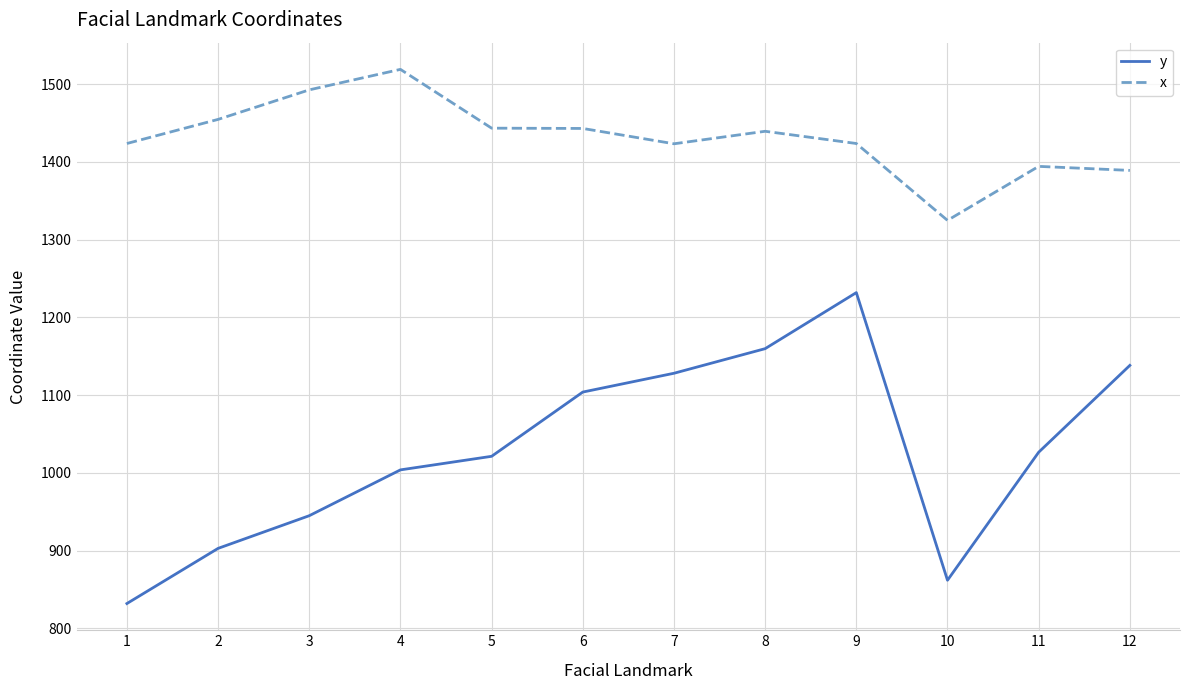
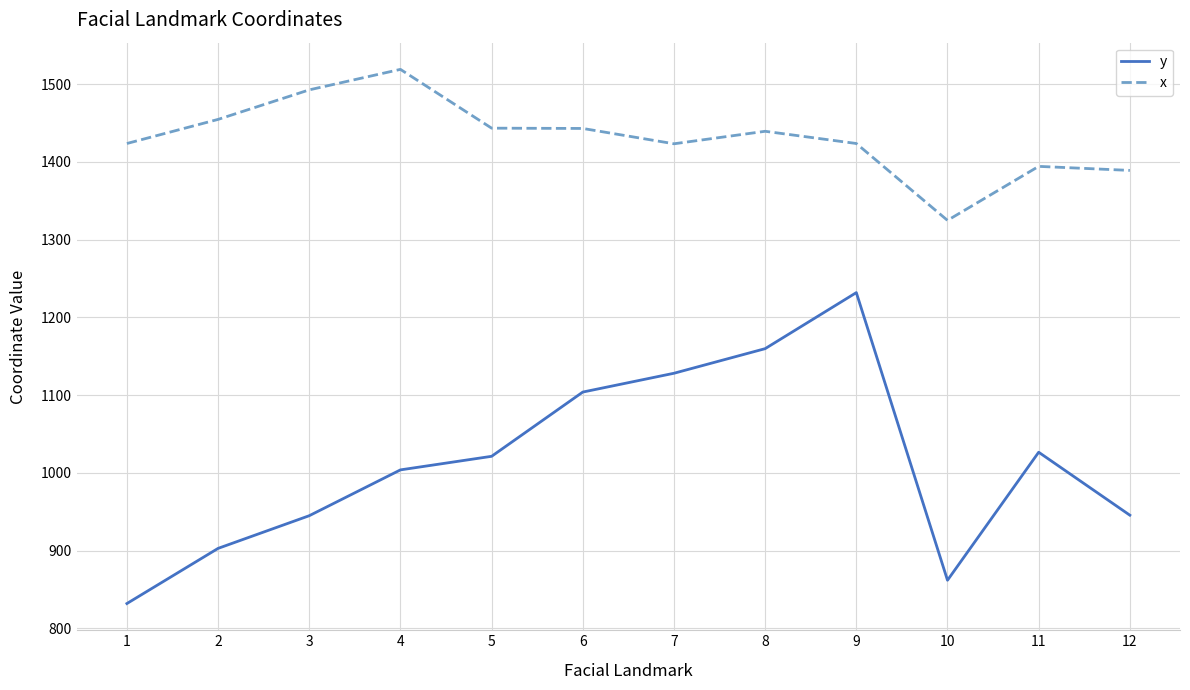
  {
    "y": {
      "1": 830,
      "2": 900,
      "3": 940,
      "4": 1000,
      "5": 1020,
      "6": 1100,
      "7": 1130,
      "8": 1160,
      "9": 1230,
      "10": 860,
      "11": 1030,
-     "12": 1140
+     "12": 950
    },
    "x": {
      "1": 1420,
      "2": 1450,
      "3": 1490,
      "4": 1520,
      "5": 1440,
      "6": 1440,
      "7": 1420,
      "8": 1440,
      "9": 1420,
      "10": 1320,
      "11": 1390,
      "12": 1390
    }
  }
